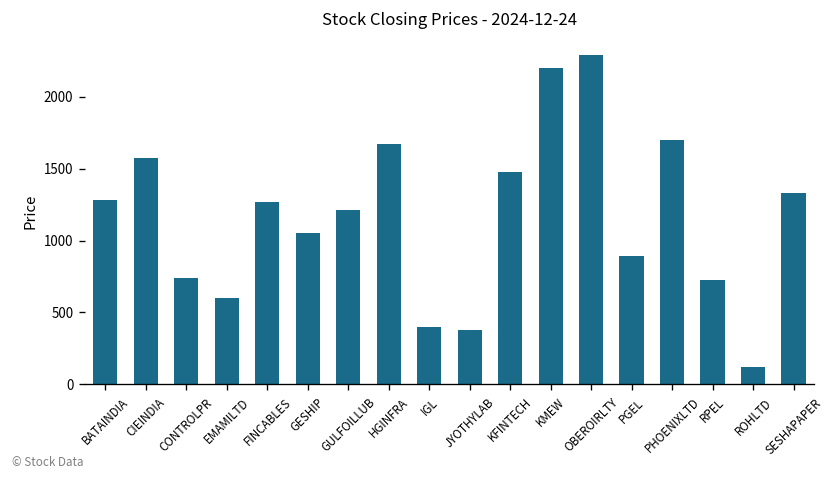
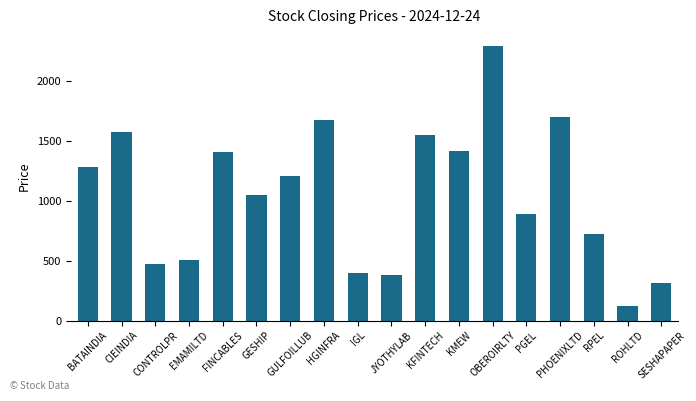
  {
    "BATAINDIA": 1280,
    "CIEINDIA": 1570,
-   "CONTROLPR": 740,
-   "EMAMILTD": 600,
-   "FINCABLES": 1270,
+   "CONTROLPR": 470,
+   "EMAMILTD": 510,
+   "FINCABLES": 1400,
    "GESHIP": 1050,
    "GULFOILLUB": 1210,
    "HGINFRA": 1670,
    "IGL": 400,
    "JYOTHYLAB": 380,
-   "KFINTECH": 1480,
-   "KMEW": 2200,
+   "KFINTECH": 1550,
+   "KMEW": 1410,
    "OBEROIRLTY": 2290,
    "PGEL": 890,
    "PHOENIXLTD": 1700,
    "RPEL": 720,
    "ROHLTD": 120,
-   "SESHAPAPER": 1330
+   "SESHAPAPER": 320
  }
